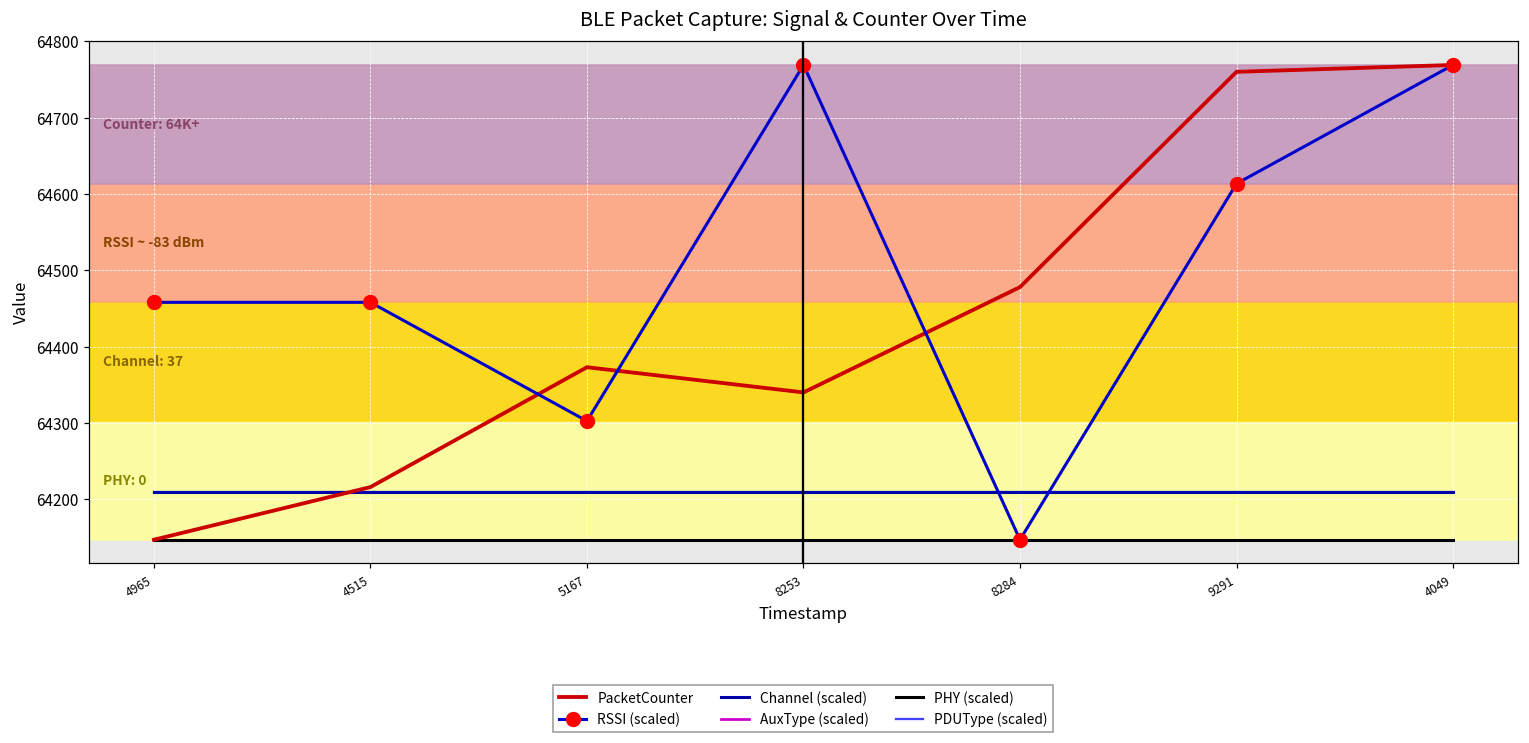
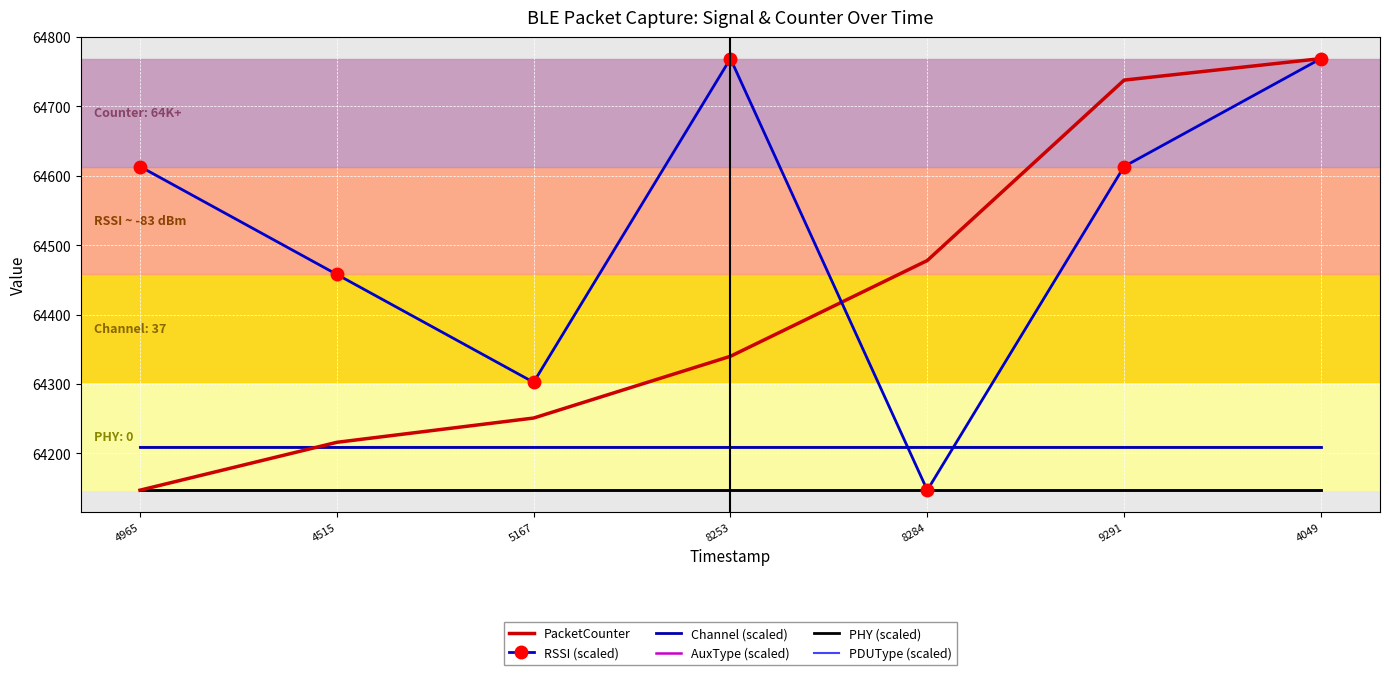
  {
    "PacketCounter": {
      "4515": 64220,
-     "5167": 64370,
+     "5167": 64250,
      "8253": 64340,
      "8284": 64480,
-     "9291": 64760
+     "9291": 64740
    },
    "RSSI (scaled)": {
-     "4965": 64460,
+     "4965": 64610,
      "4515": 64460,
      "5167": 64300,
      "8253": 64770,
      "9291": 64610
    },
    "PDUType (scaled)": {
      "4515": 64210,
      "5167": 64210,
      "8253": 64210,
      "8284": 64210,
      "9291": 64210,
      "4049": 64210
    },
    "PHY (scaled)": {
      "4515": 64150,
      "5167": 64150,
      "8253": 64150,
      "9291": 64150,
      "4049": 64150
    }
  }
